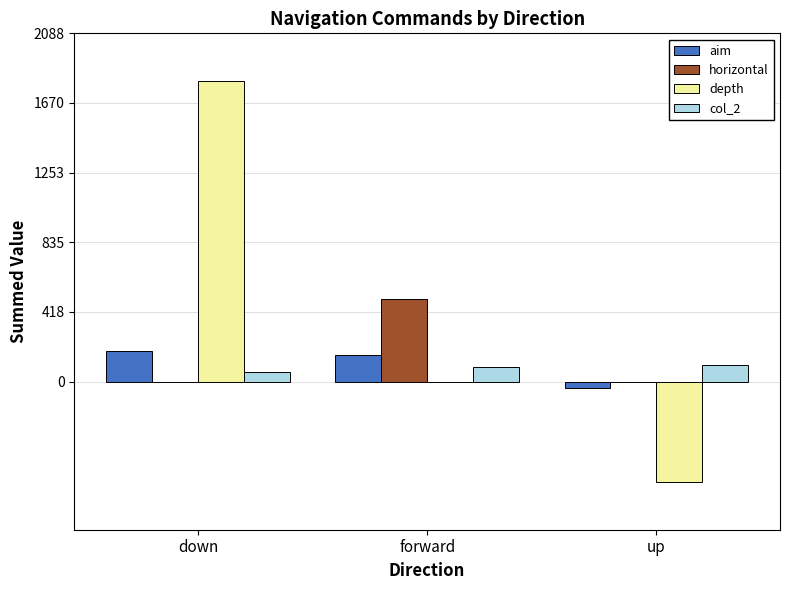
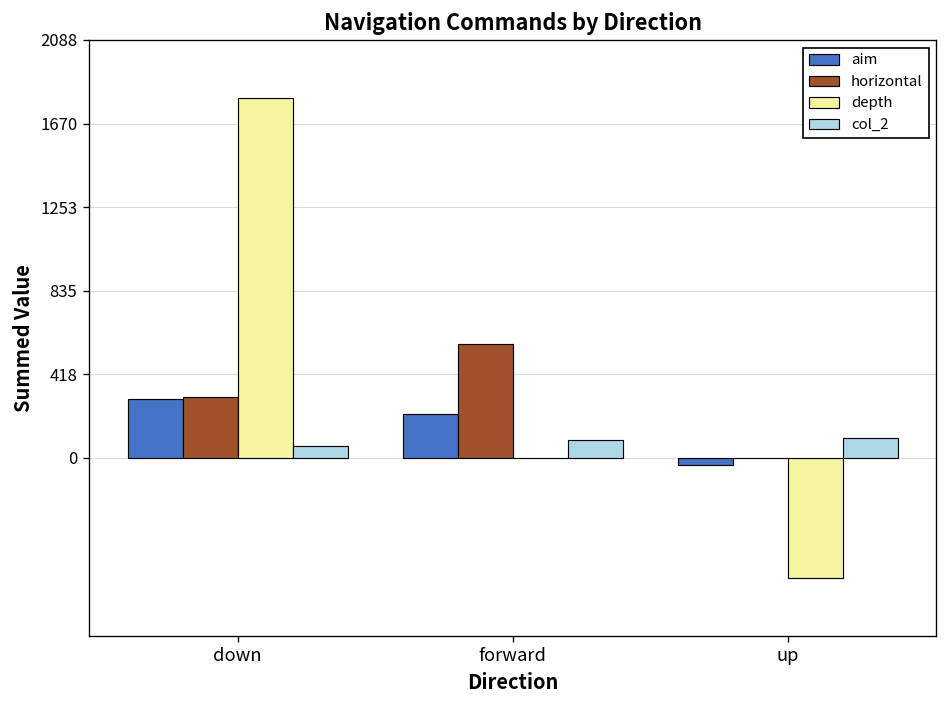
  {
    "aim": {
-     "down": 180,
-     "forward": 160,
+     "down": 300,
+     "forward": 220,
      "up": -40
    },
    "horizontal": {
-     "down": 0,
-     "forward": 500,
+     "down": 300,
+     "forward": 570,
      "up": 0
    },
    "depth": {
      "down": 1800,
      "forward": 0,
      "up": -600
    },
    "col_2": {
      "down": 60,
      "forward": 90,
      "up": 100
    }
  }
